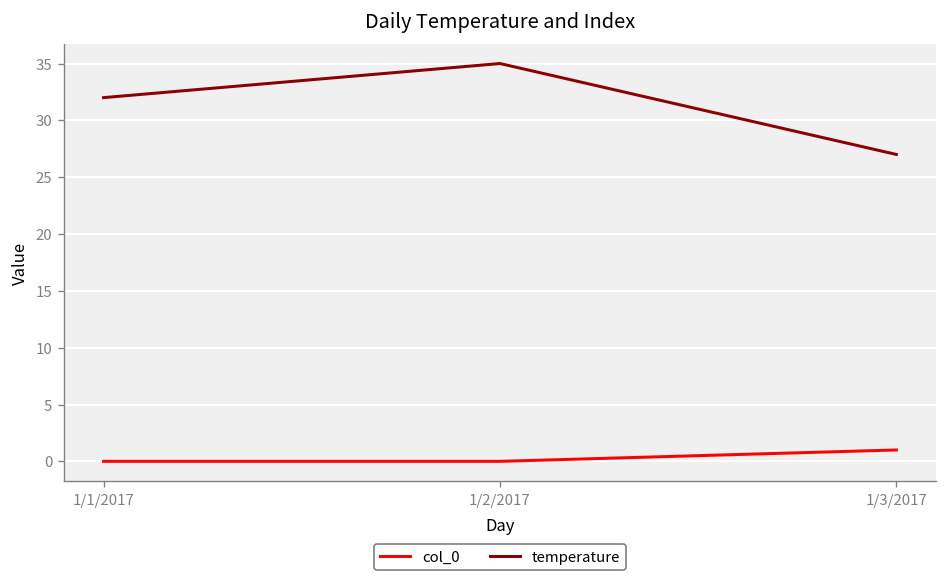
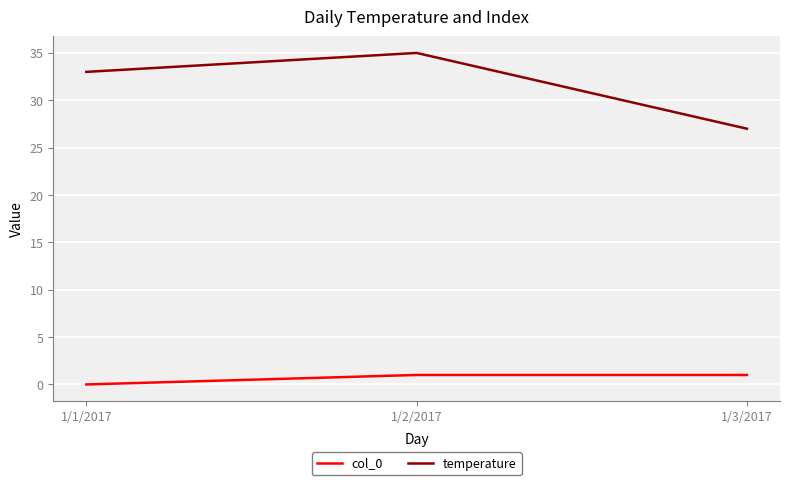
  {
    "col_0": {
      "1/1/2017": 0,
-     "1/2/2017": 0,
+     "1/2/2017": 1,
      "1/3/2017": 1
    },
    "temperature": {
-     "1/1/2017": 32,
+     "1/1/2017": 33,
      "1/2/2017": 35,
      "1/3/2017": 27
    }
  }
